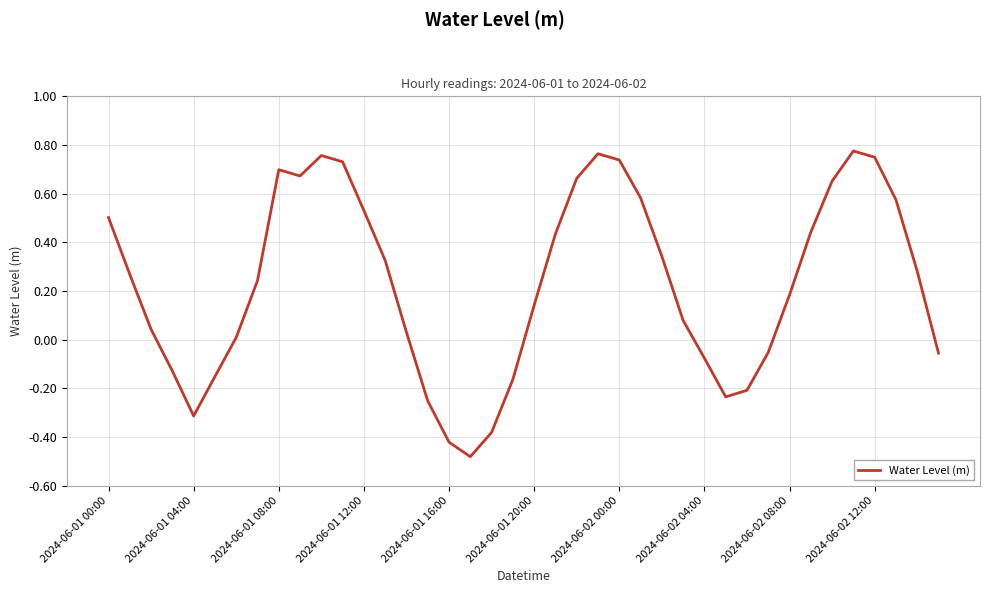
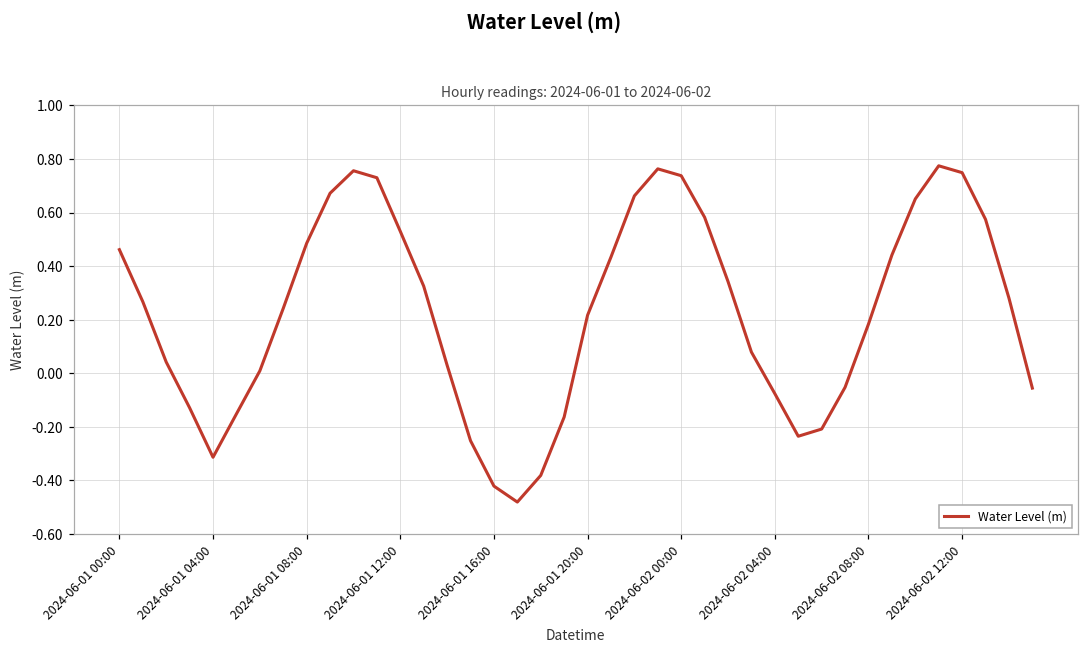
  {
-   "2024-06-01 00:00": 0.50,
+   "2024-06-01 00:00": 0.46,
    "2024-06-01 04:00": -0.31,
-   "2024-06-01 08:00": 0.70,
+   "2024-06-01 08:00": 0.49,
    "2024-06-01 12:00": 0.53,
    "2024-06-01 16:00": -0.42,
-   "2024-06-01 20:00": 0.14,
+   "2024-06-01 20:00": 0.22,
    "2024-06-02 00:00": 0.74,
    "2024-06-02 04:00": -0.08,
    "2024-06-02 08:00": 0.18,
    "2024-06-02 12:00": 0.75
  }
